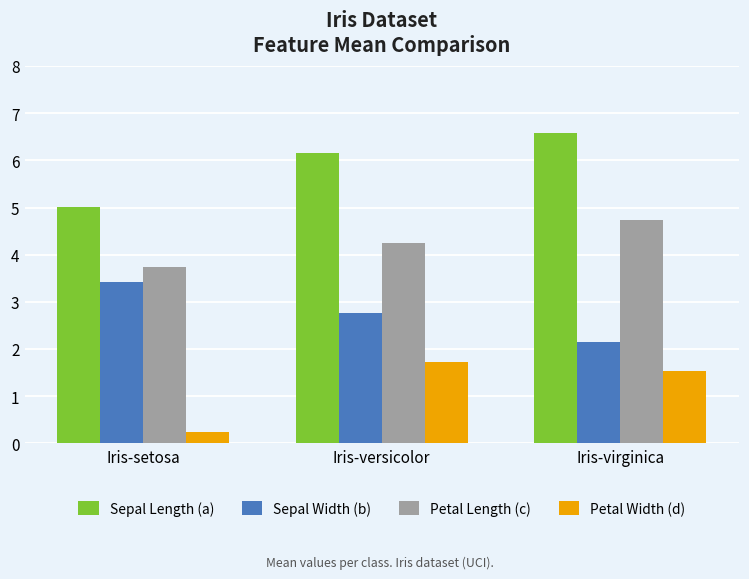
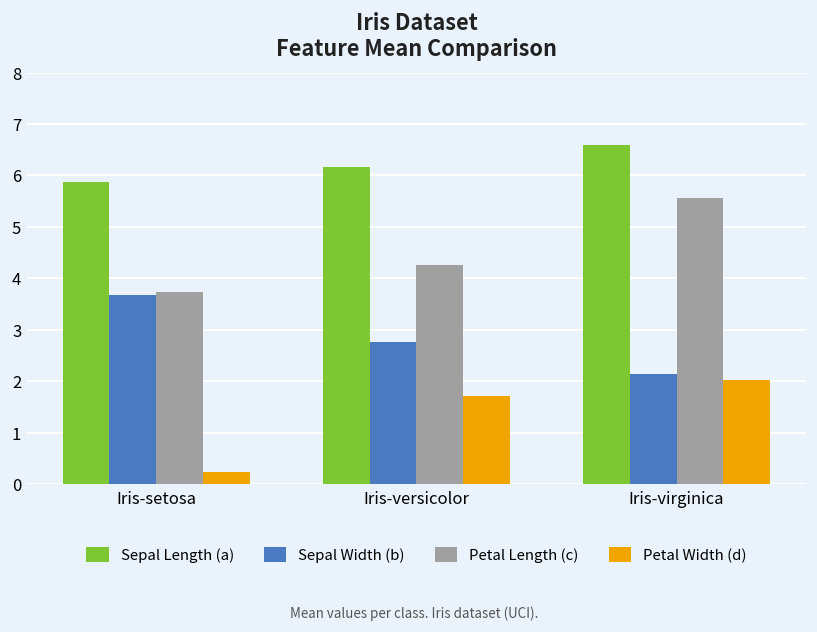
  {
    "Sepal Length (a)": {
-     "Iris-setosa": 5.0,
+     "Iris-setosa": 5.9,
      "Iris-versicolor": 6.2,
      "Iris-virginica": 6.6
    },
    "Sepal Width (b)": {
-     "Iris-setosa": 3.4,
+     "Iris-setosa": 3.7,
      "Iris-versicolor": 2.8,
      "Iris-virginica": 2.2
    },
    "Petal Length (c)": {
      "Iris-setosa": 3.7,
      "Iris-versicolor": 4.3,
-     "Iris-virginica": 4.7
+     "Iris-virginica": 5.6
    },
    "Petal Width (d)": {
      "Iris-setosa": 0.2,
      "Iris-versicolor": 1.7,
-     "Iris-virginica": 1.5
+     "Iris-virginica": 2.0
    }
  }
